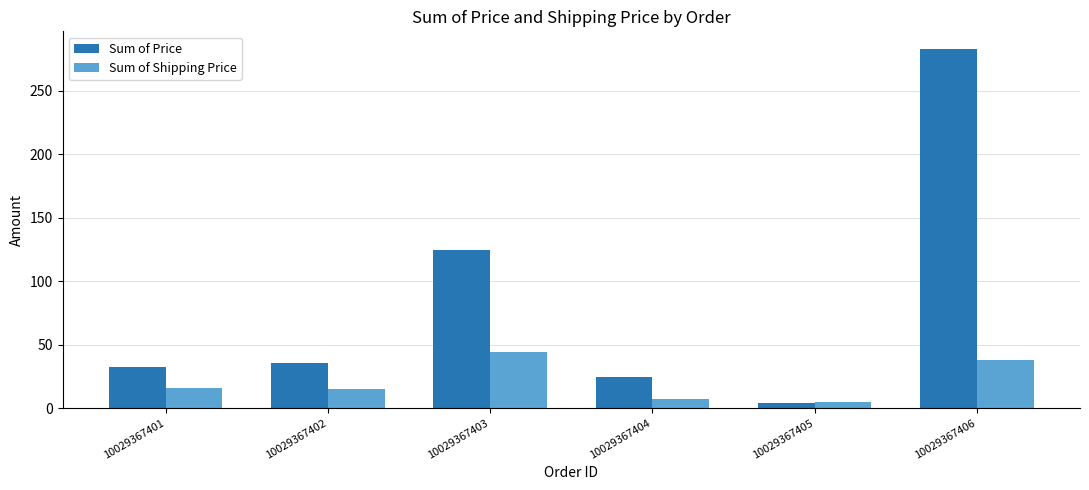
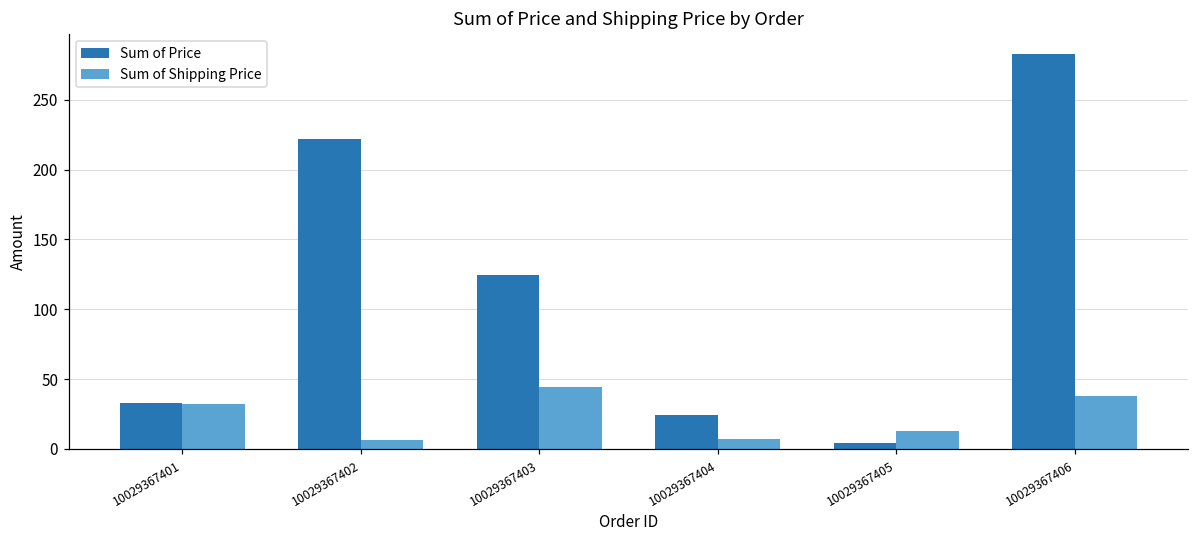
  {
    "Sum of Price": {
      "10029367401": 33,
-     "10029367402": 36,
+     "10029367402": 222,
      "10029367403": 125,
      "10029367404": 25,
      "10029367405": 4,
      "10029367406": 283
    },
    "Sum of Shipping Price": {
-     "10029367401": 16,
-     "10029367402": 15,
+     "10029367401": 32,
+     "10029367402": 7,
      "10029367403": 44,
      "10029367404": 7,
-     "10029367405": 5,
+     "10029367405": 13,
      "10029367406": 38
    }
  }
